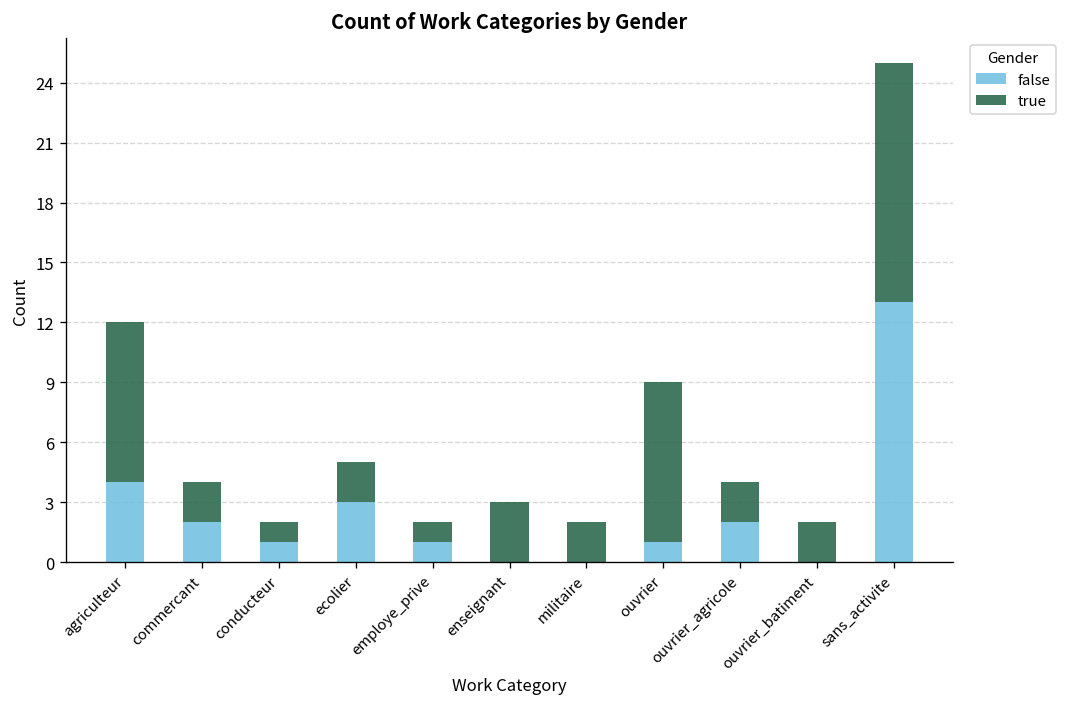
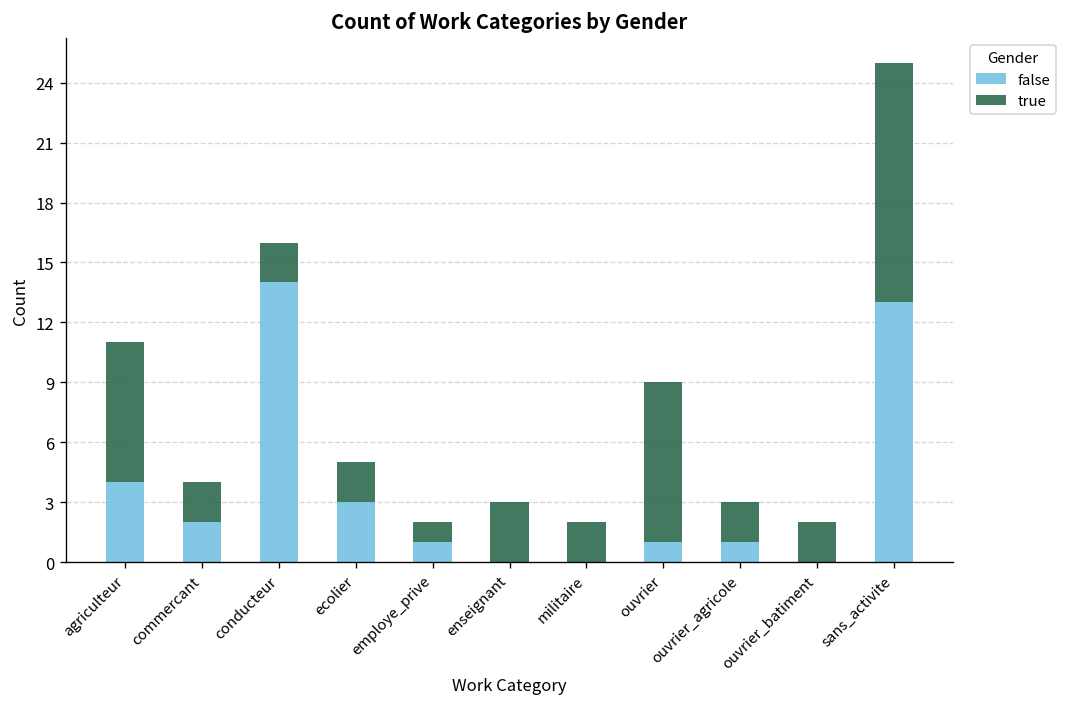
  {
    "false": {
      "agriculteur": 4,
      "commercant": 2,
-     "conducteur": 1,
+     "conducteur": 14,
      "ecolier": 3,
      "employe_prive": 1,
      "enseignant": 0,
      "militaire": 0,
      "ouvrier": 1,
-     "ouvrier_agricole": 2,
+     "ouvrier_agricole": 1,
      "ouvrier_batiment": 0,
      "sans_activite": 13
    },
    "true": {
-     "agriculteur": 8,
+     "agriculteur": 7,
      "commercant": 2,
-     "conducteur": 1,
+     "conducteur": 2,
      "ecolier": 2,
      "employe_prive": 1,
      "enseignant": 3,
      "militaire": 2,
      "ouvrier": 8,
      "ouvrier_agricole": 2,
      "ouvrier_batiment": 2,
      "sans_activite": 12
    }
  }
